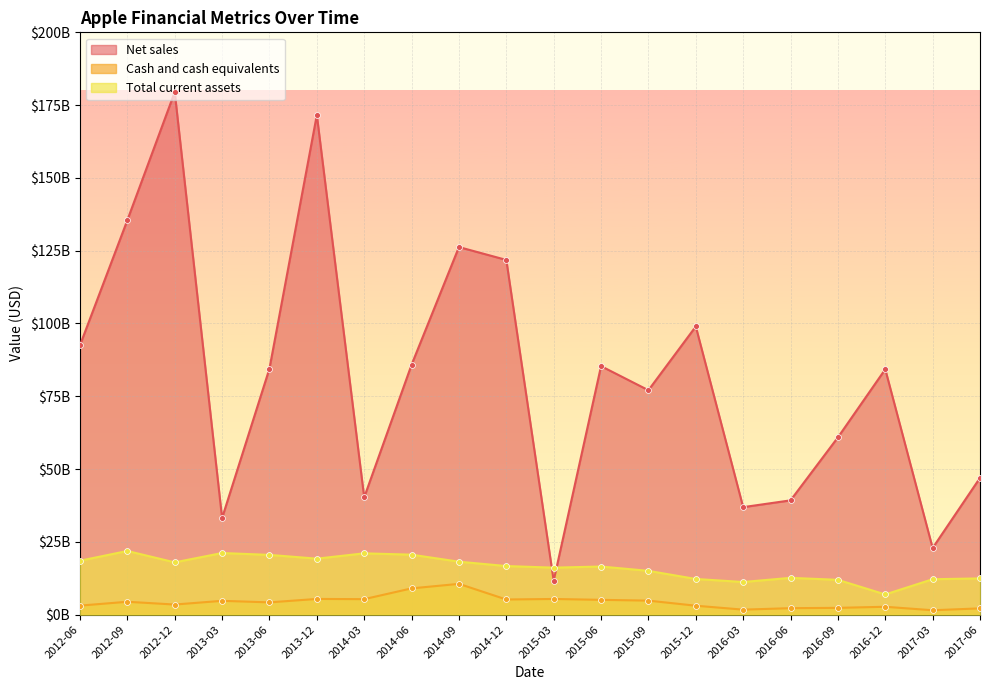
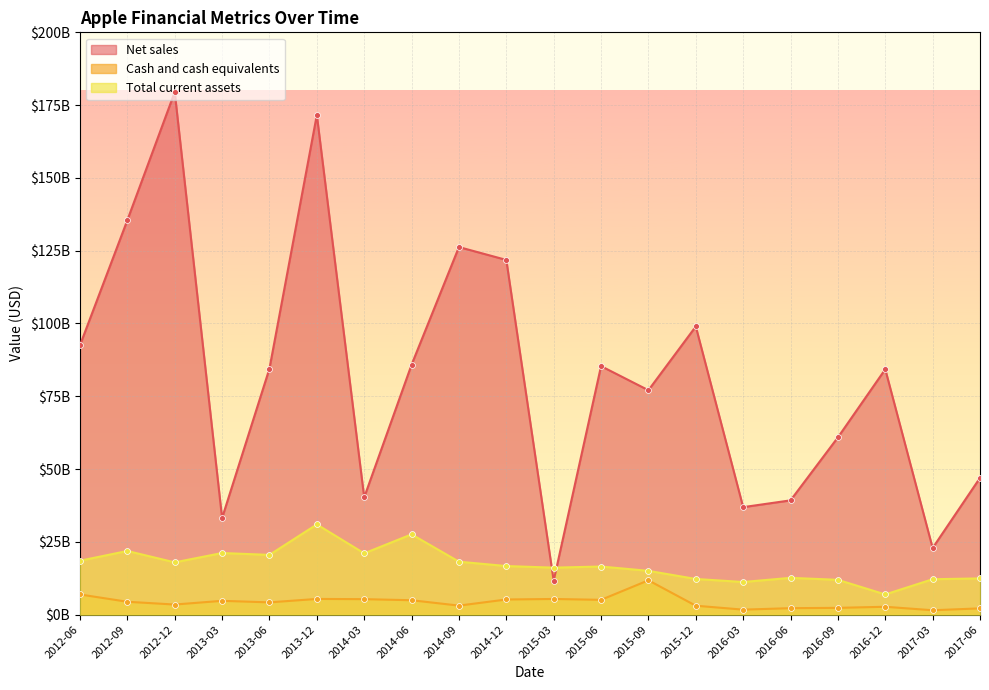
  {
    "Net sales": {
      "2012-06": "$93000000000",
      "2012-09": "$135000000000",
      "2013-03": "$33000000000",
      "2013-06": "$85000000000",
      "2013-12": "$172000000000",
      "2014-03": "$40000000000",
      "2014-06": "$86000000000",
      "2014-09": "$126000000000",
      "2014-12": "$122000000000",
      "2015-03": "$12000000000",
      "2015-06": "$85000000000",
      "2015-09": "$77000000000",
      "2015-12": "$99000000000",
      "2016-03": "$37000000000",
      "2016-06": "$39000000000",
      "2016-09": "$61000000000",
      "2016-12": "$84000000000",
      "2017-03": "$23000000000",
      "2017-06": "$47000000000"
    },
    "Cash and cash equivalents": {
-     "2012-06": "$3000000000",
+     "2012-06": "$7000000000",
      "2012-09": "$4000000000",
      "2012-12": "$3000000000",
      "2013-03": "$5000000000",
      "2013-06": "$4000000000",
      "2013-12": "$5000000000",
      "2014-03": "$5000000000",
-     "2014-06": "$9000000000",
-     "2014-09": "$11000000000",
+     "2014-06": "$5000000000",
+     "2014-09": "$3000000000",
      "2014-12": "$5000000000",
      "2015-03": "$5000000000",
      "2015-06": "$5000000000",
-     "2015-09": "$5000000000",
+     "2015-09": "$12000000000",
      "2015-12": "$3000000000",
      "2016-03": "$2000000000",
      "2016-06": "$2000000000",
      "2016-09": "$2000000000",
      "2016-12": "$3000000000",
      "2017-03": "$2000000000",
      "2017-06": "$2000000000"
    },
    "Total current assets": {
      "2012-06": "$19000000000",
      "2012-09": "$22000000000",
      "2012-12": "$18000000000",
      "2013-03": "$21000000000",
      "2013-06": "$21000000000",
-     "2013-12": "$19000000000",
+     "2013-12": "$31000000000",
      "2014-03": "$21000000000",
-     "2014-06": "$21000000000",
+     "2014-06": "$28000000000",
      "2014-09": "$18000000000",
      "2014-12": "$17000000000",
      "2015-03": "$16000000000",
      "2015-06": "$17000000000",
      "2015-09": "$15000000000",
      "2015-12": "$12000000000",
      "2016-03": "$11000000000",
      "2016-06": "$13000000000",
      "2016-09": "$12000000000",
      "2016-12": "$7000000000",
      "2017-03": "$12000000000",
      "2017-06": "$12000000000"
    }
  }
